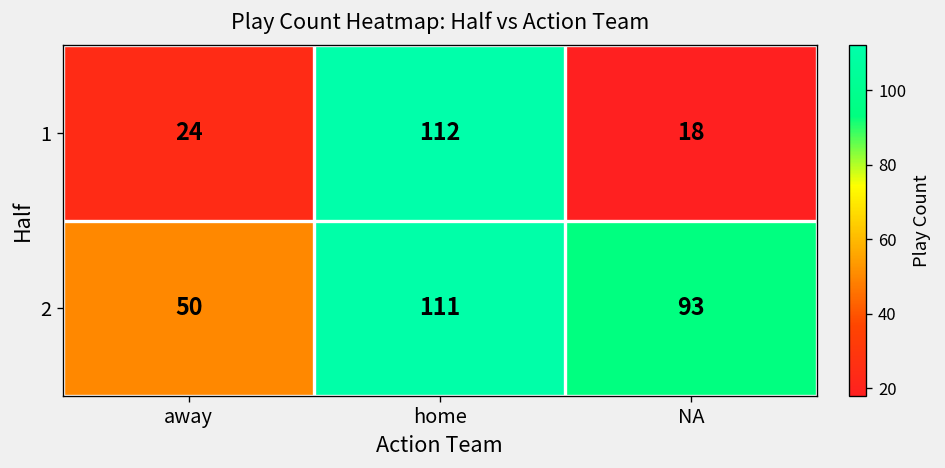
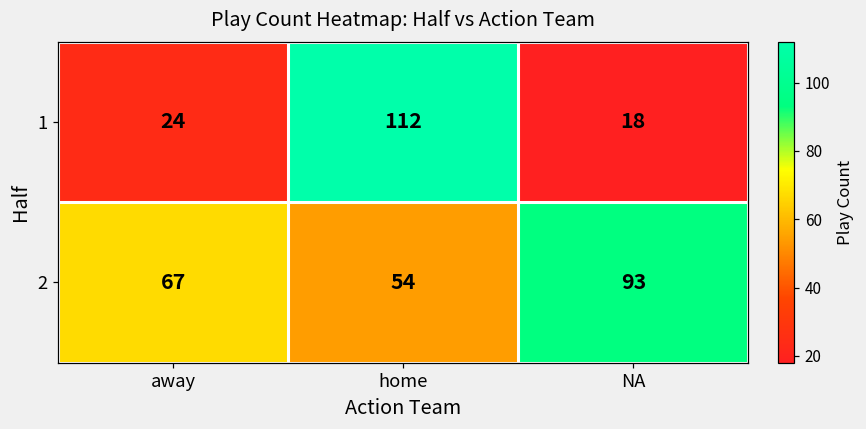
  {
    "1": {
      "away": 24,
      "home": 112,
      "NA": 18
    },
    "2": {
-     "away": 50,
-     "home": 111,
+     "away": 67,
+     "home": 54,
      "NA": 93
    }
  }
